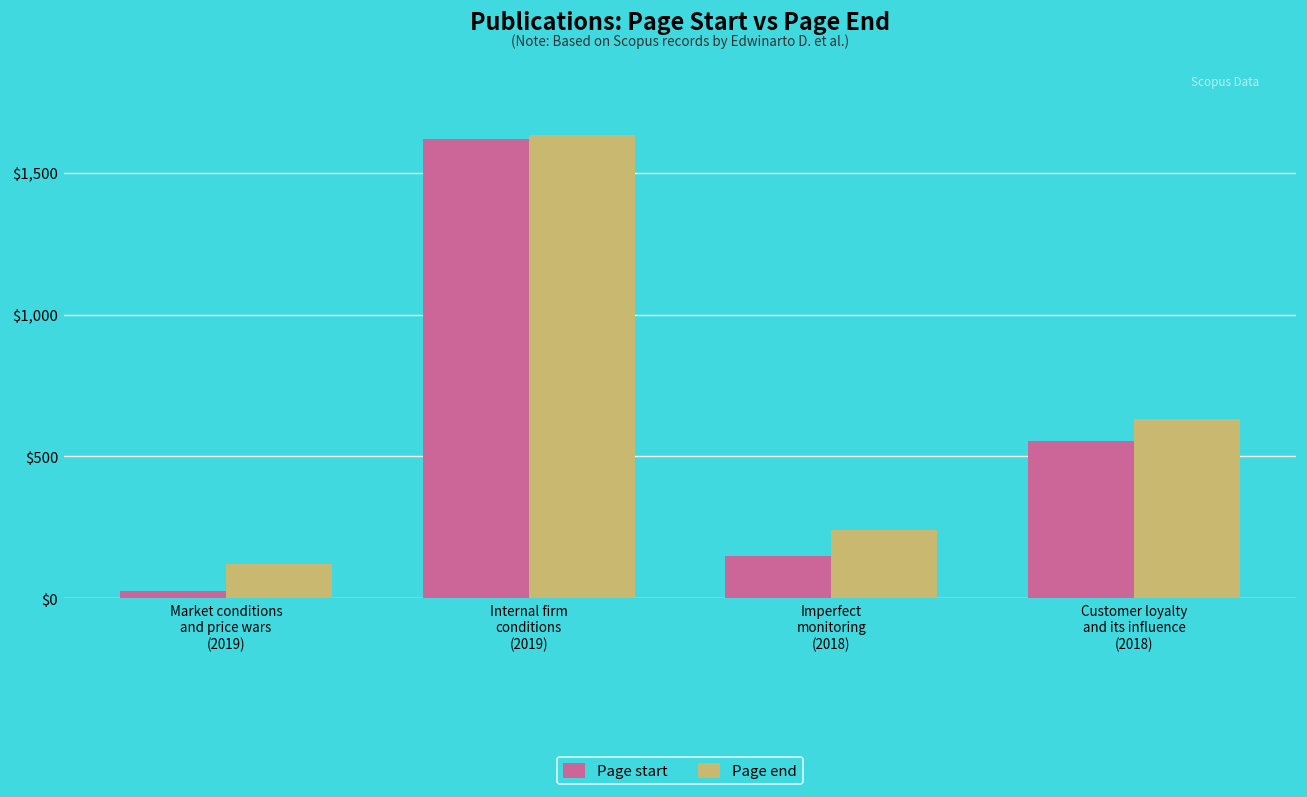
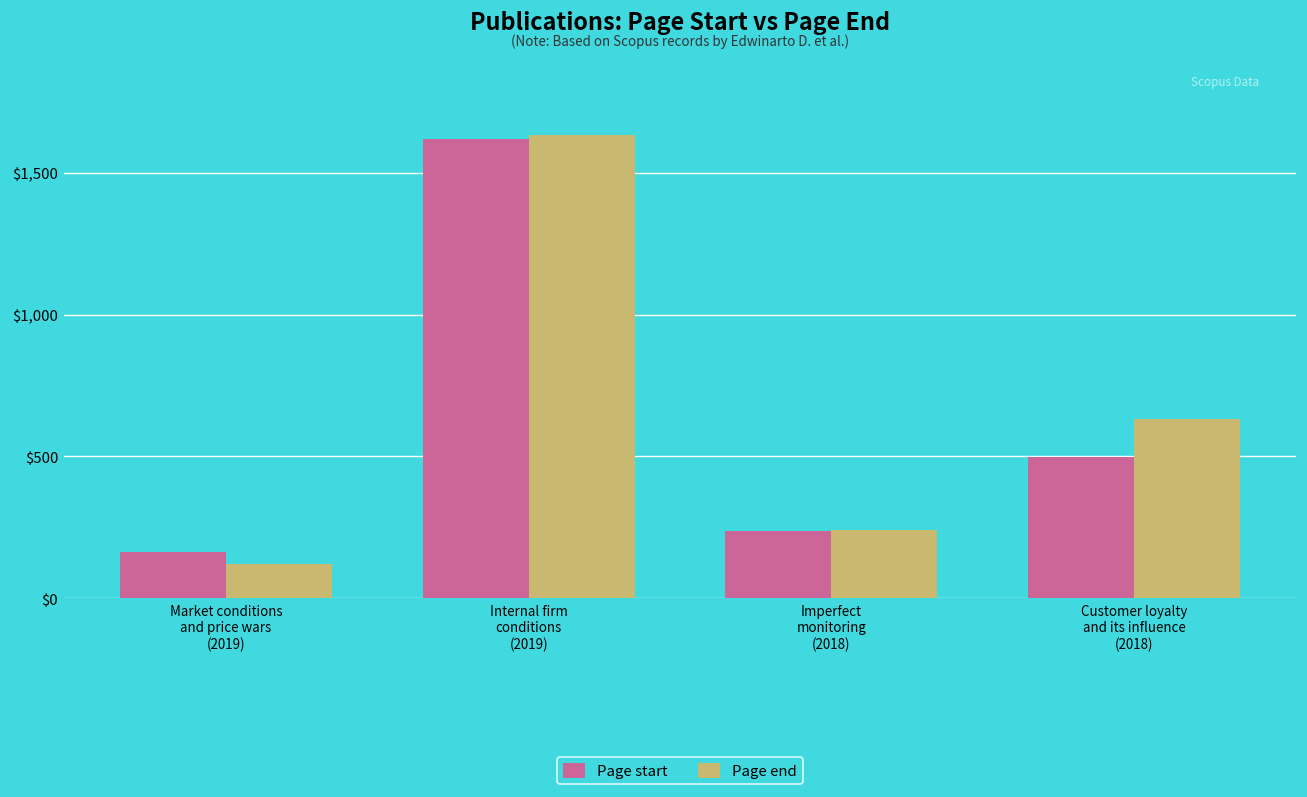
  {
    "Page start": {
-     "Market conditions and price wars (2019)": "$30",
+     "Market conditions and price wars (2019)": "$160",
      "Internal firm conditions (2019)": "$1,620",
-     "Imperfect monitoring (2018)": "$150",
-     "Customer loyalty and its influence (2018)": "$560"
+     "Imperfect monitoring (2018)": "$240",
+     "Customer loyalty and its influence (2018)": "$500"
    },
    "Page end": {
      "Market conditions and price wars (2019)": "$120",
      "Internal firm conditions (2019)": "$1,630",
      "Imperfect monitoring (2018)": "$240",
      "Customer loyalty and its influence (2018)": "$630"
    }
  }
